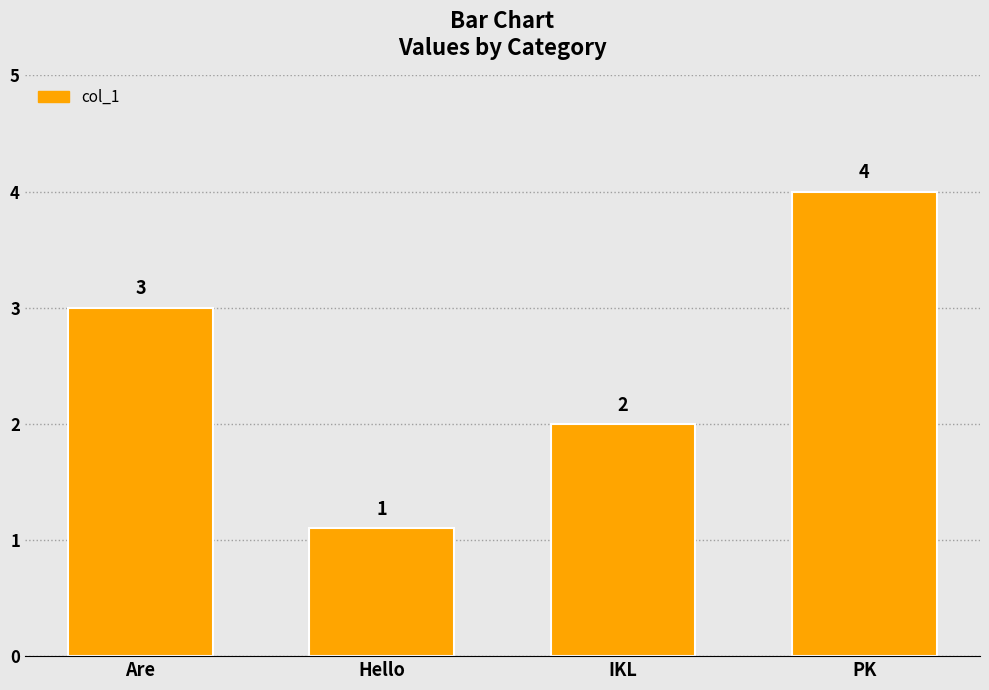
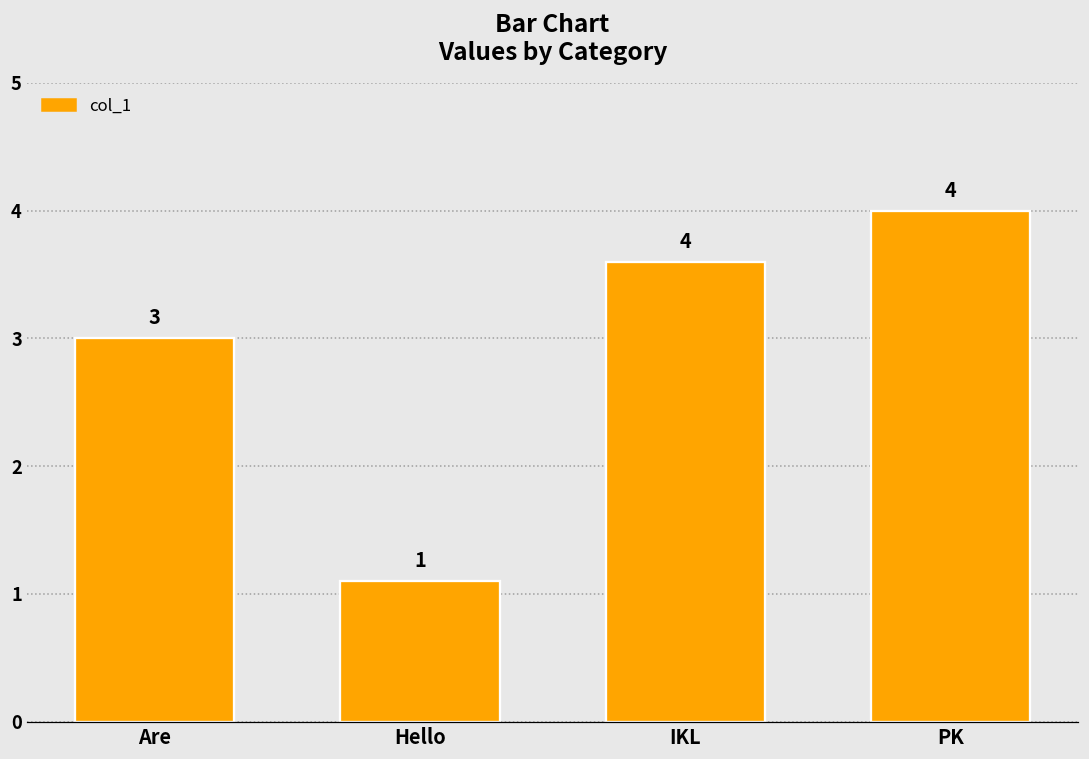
  {
    "Are": 3,
    "Hello": 1,
-   "IKL": 2,
+   "IKL": 4,
    "PK": 4
  }
